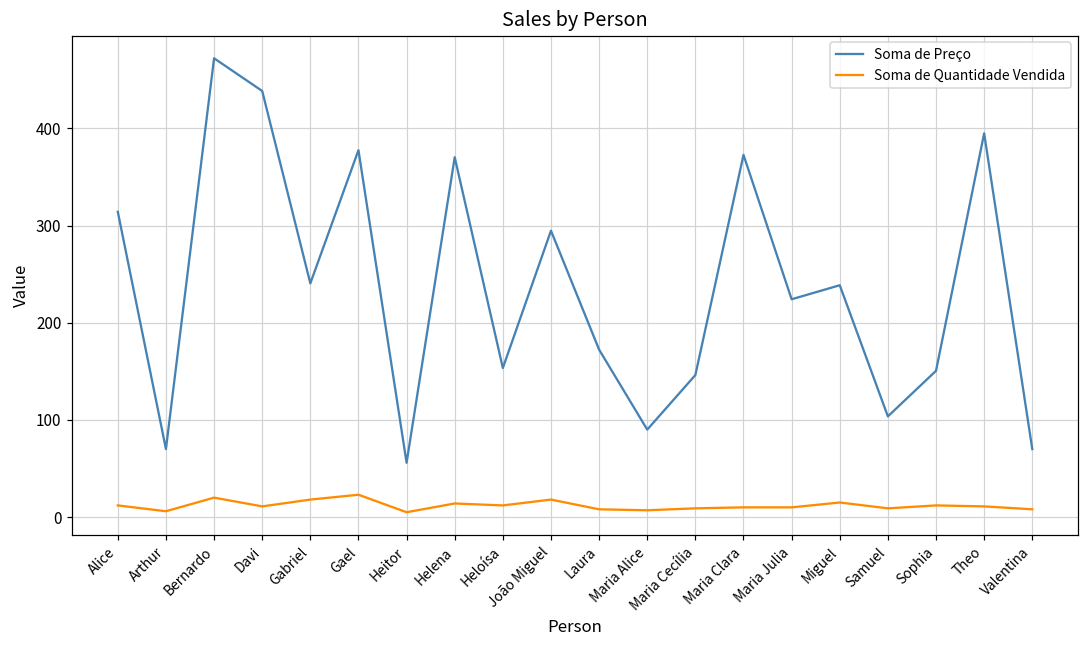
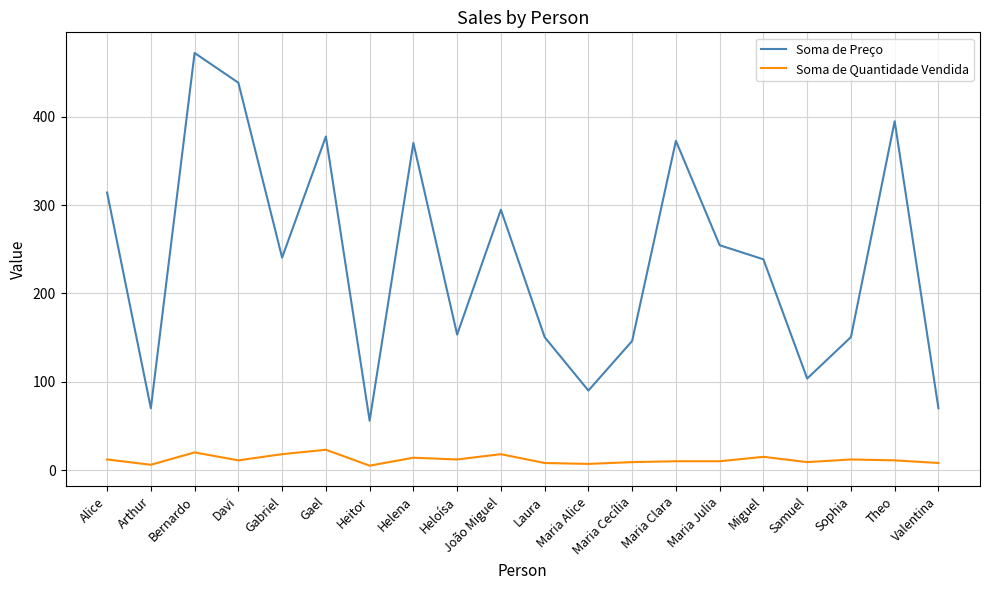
  {
    "Soma de Preço": {
      "Alice": 310,
      "Arthur": 70,
      "Bernardo": 470,
      "Davi": 440,
      "Gabriel": 240,
      "Gael": 380,
      "Heitor": 60,
      "Helena": 370,
      "Heloísa": 150,
      "João Miguel": 290,
-     "Laura": 170,
+     "Laura": 150,
      "Maria Alice": 90,
      "Maria Cecília": 150,
      "Maria Clara": 370,
-     "Maria Julia": 220,
+     "Maria Julia": 250,
      "Miguel": 240,
      "Samuel": 100,
      "Sophia": 150,
      "Theo": 390,
      "Valentina": 70
    },
    "Soma de Quantidade Vendida": {
      "Alice": 10,
      "Arthur": 10,
      "Bernardo": 20,
      "Davi": 10,
      "Gabriel": 20,
      "Gael": 20,
      "Heitor": 10,
      "Helena": 10,
      "Heloísa": 10,
      "João Miguel": 20,
      "Laura": 10,
      "Maria Alice": 10,
      "Maria Cecília": 10,
      "Maria Clara": 10,
      "Maria Julia": 10,
      "Miguel": 20,
      "Samuel": 10,
      "Sophia": 10,
      "Theo": 10,
      "Valentina": 10
    }
  }
